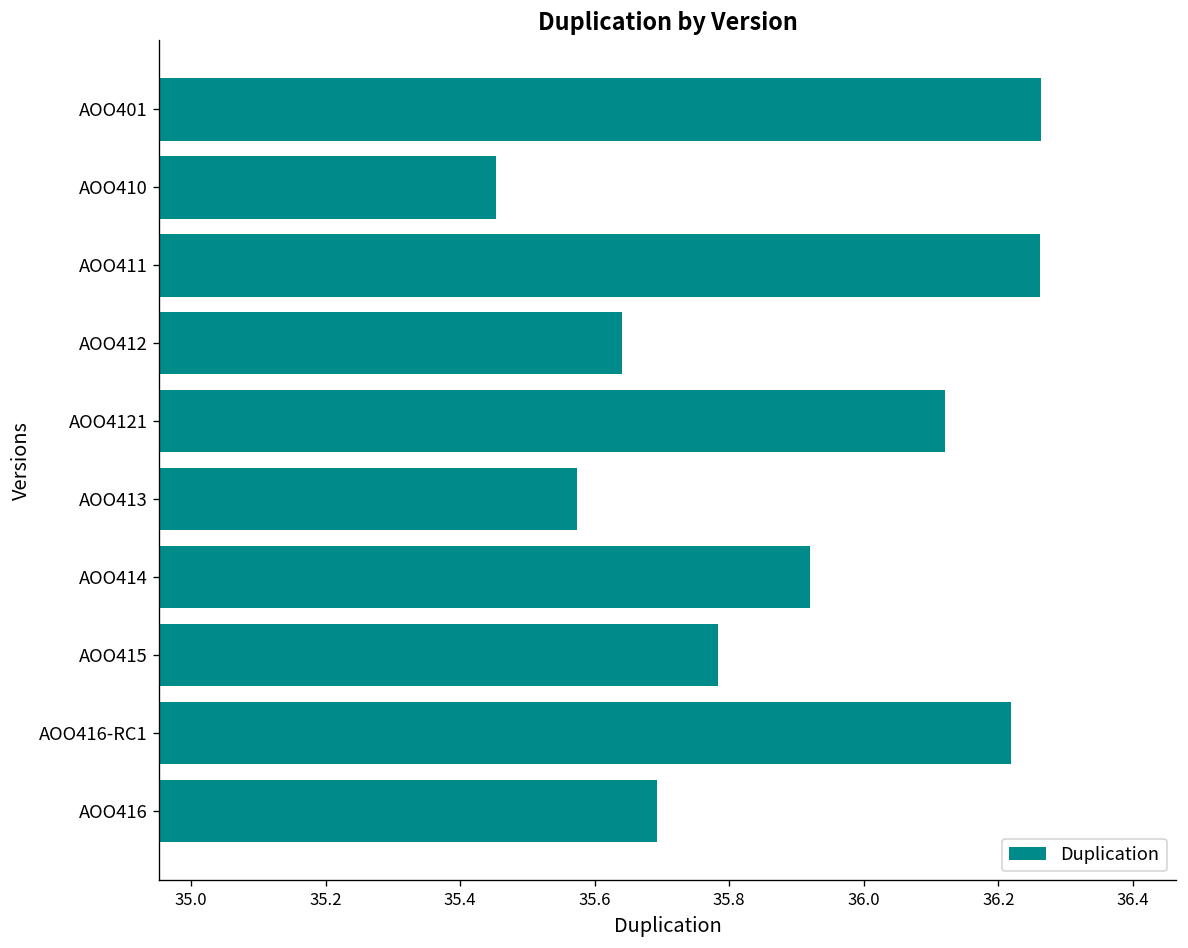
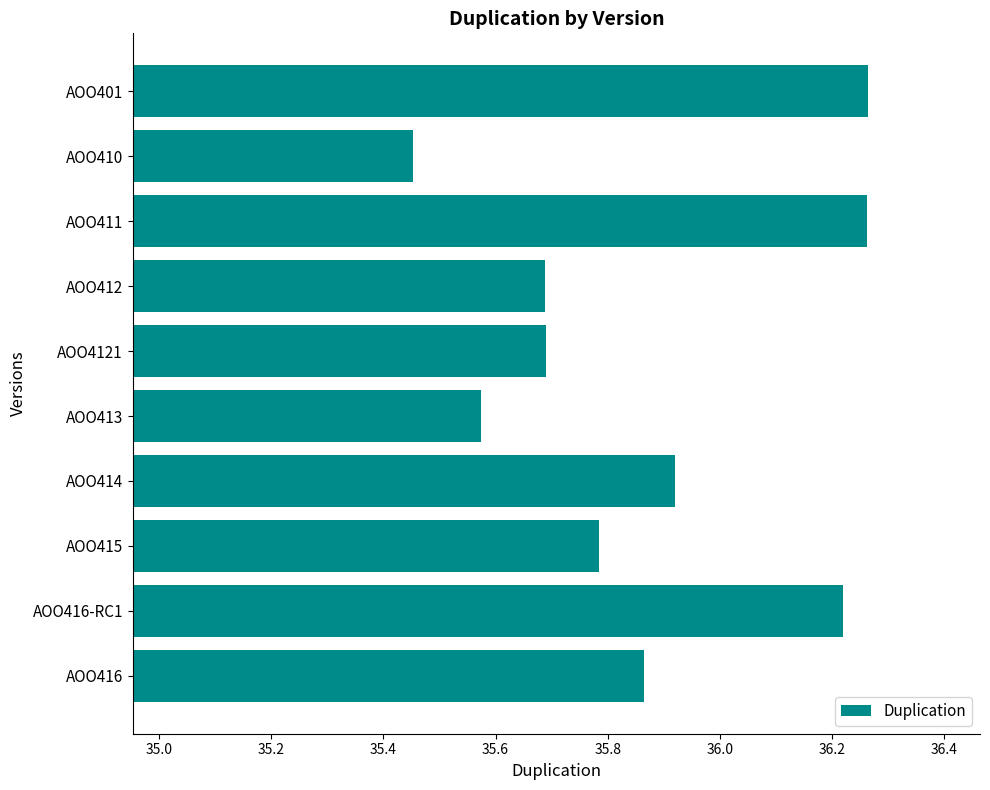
  {
    "AOO401": 36.26,
    "AOO410": 35.45,
    "AOO411": 36.26,
-   "AOO412": 35.64,
-   "AOO4121": 36.12,
+   "AOO412": 35.69,
+   "AOO4121": 35.69,
    "AOO413": 35.57,
    "AOO414": 35.92,
    "AOO415": 35.78,
    "AOO416-RC1": 36.22,
-   "AOO416": 35.69
+   "AOO416": 35.86
  }
